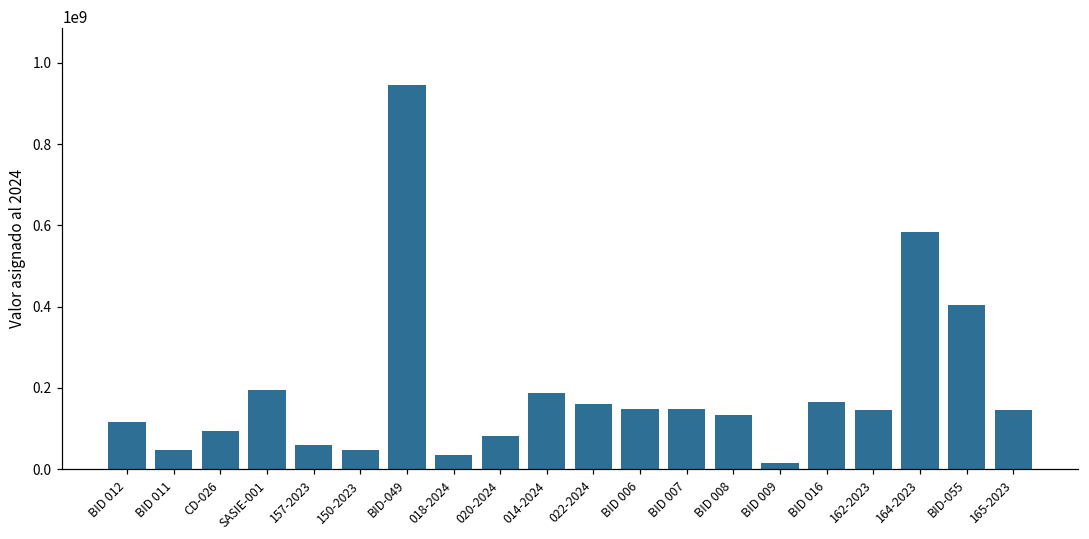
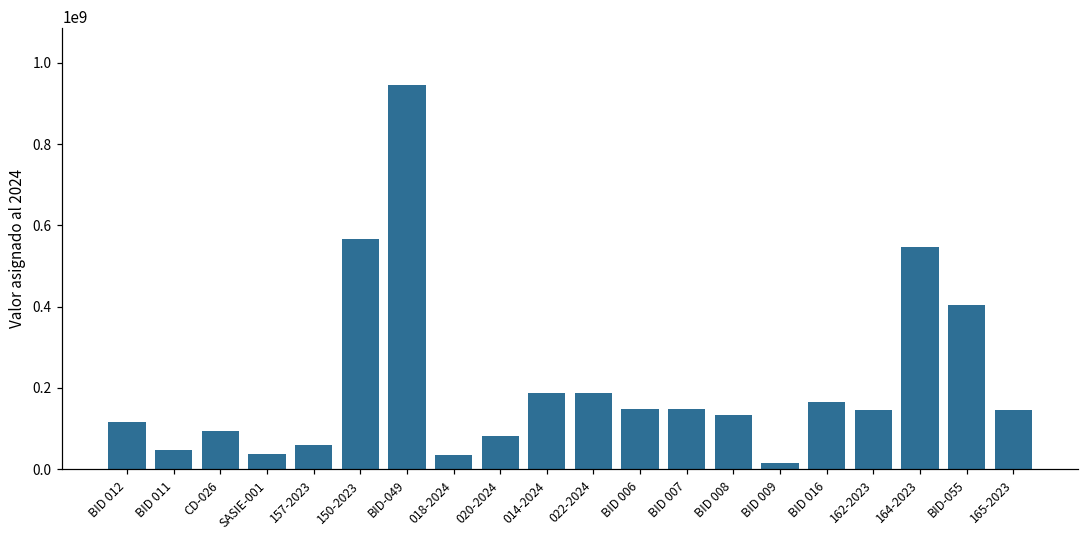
  {
    "BID 012": 120000000,
    "BID 011": 50000000,
    "CD-026": 90000000,
-   "SASIE-001": 190000000,
+   "SASIE-001": 40000000,
    "157-2023": 60000000,
-   "150-2023": 50000000,
+   "150-2023": 570000000,
    "BID-049": 940000000,
    "018-2024": 40000000,
    "020-2024": 80000000,
    "014-2024": 190000000,
-   "022-2024": 160000000,
+   "022-2024": 190000000,
    "BID 006": 150000000,
    "BID 007": 150000000,
    "BID 008": 130000000,
    "BID 009": 20000000,
    "BID 016": 170000000,
    "162-2023": 150000000,
-   "164-2023": 580000000,
+   "164-2023": 550000000,
    "BID-055": 400000000,
    "165-2023": 140000000
  }
